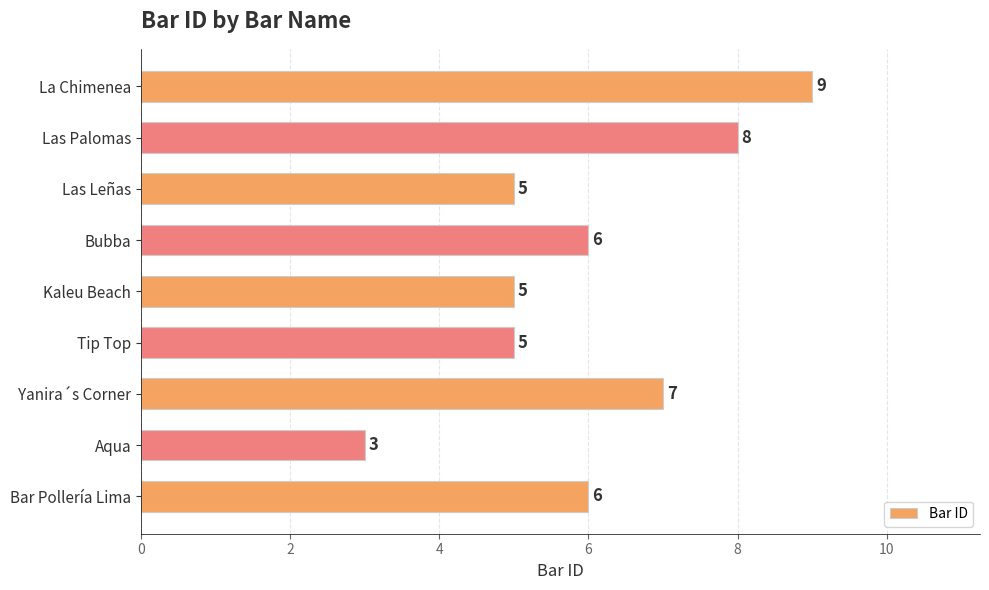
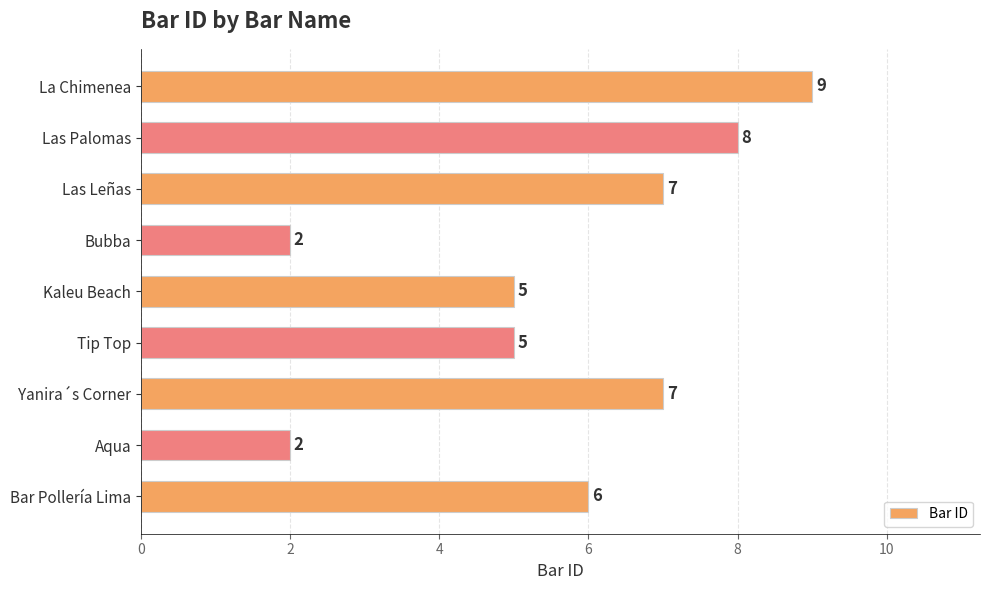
  {
    "La Chimenea": 9,
    "Las Palomas": 8,
-   "Las Leñas": 5,
-   "Bubba": 6,
+   "Las Leñas": 7,
+   "Bubba": 2,
    "Kaleu Beach": 5,
    "Tip Top": 5,
    "Yanira´s Corner": 7,
-   "Aqua": 3,
+   "Aqua": 2,
    "Bar Pollería Lima": 6
  }
